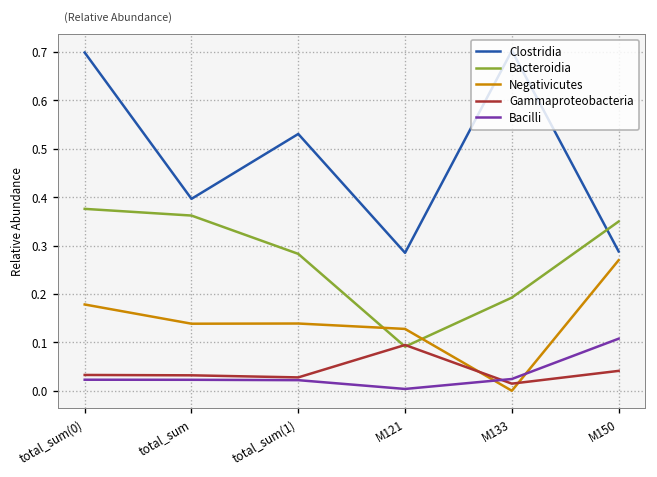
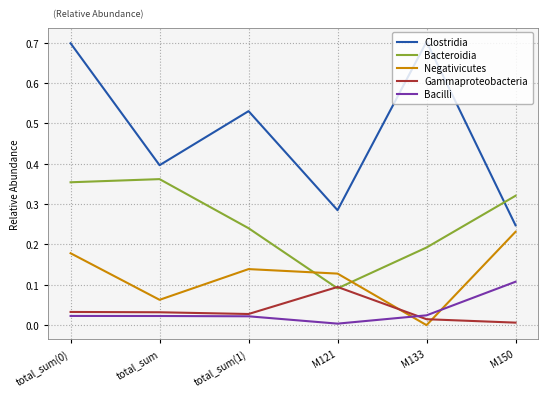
  {
    "Clostridia": {
      "total_sum(0)": 0.70,
      "total_sum": 0.40,
      "total_sum(1)": 0.53,
      "M121": 0.28,
-     "M150": 0.29
+     "M150": 0.25
    },
    "Bacteroidia": {
-     "total_sum(0)": 0.38,
+     "total_sum(0)": 0.35,
      "total_sum": 0.36,
-     "total_sum(1)": 0.28,
+     "total_sum(1)": 0.24,
      "M133": 0.19,
-     "M150": 0.35
+     "M150": 0.32
    },
    "Negativicutes": {
      "total_sum(0)": 0.18,
-     "total_sum": 0.14,
+     "total_sum": 0.06,
      "total_sum(1)": 0.14,
      "M121": 0.13,
      "M133": 0.00,
-     "M150": 0.27
+     "M150": 0.23
    },
    "Gammaproteobacteria": {
      "total_sum(0)": 0.03,
      "total_sum": 0.03,
      "M133": 0.01,
-     "M150": 0.04
+     "M150": 0.01
    },
    "Bacilli": {
      "total_sum(0)": 0.02,
      "total_sum": 0.02,
      "M121": 0.00,
      "M133": 0.02,
      "M150": 0.11
    }
  }
